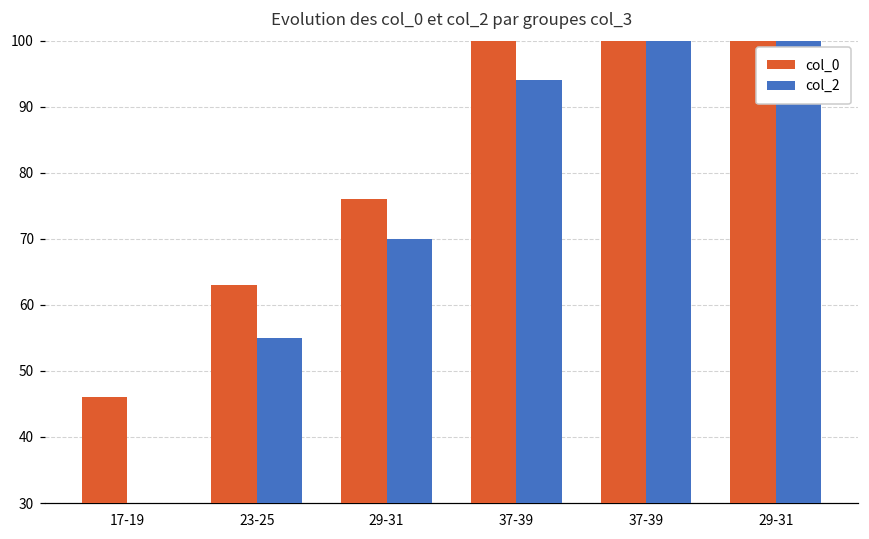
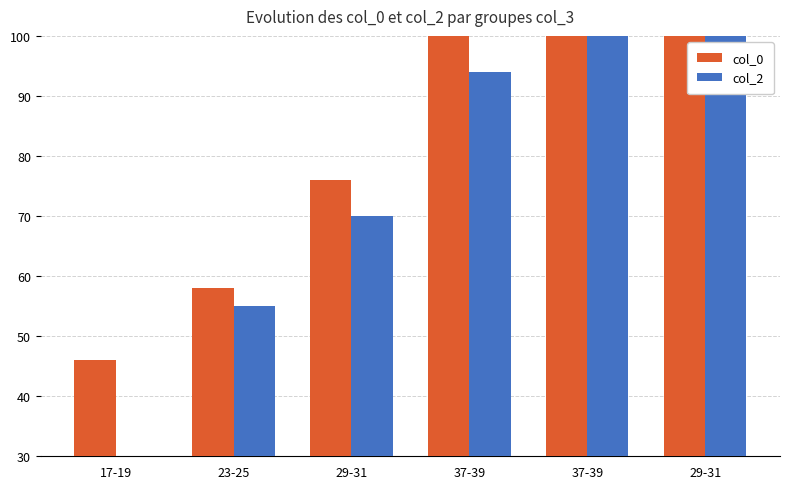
  {
    "col_0": {
      "17-19": 46,
-     "23-25": 63
+     "23-25": 58
    },
    "col_2": {
      "23-25": 55
    }
  }
